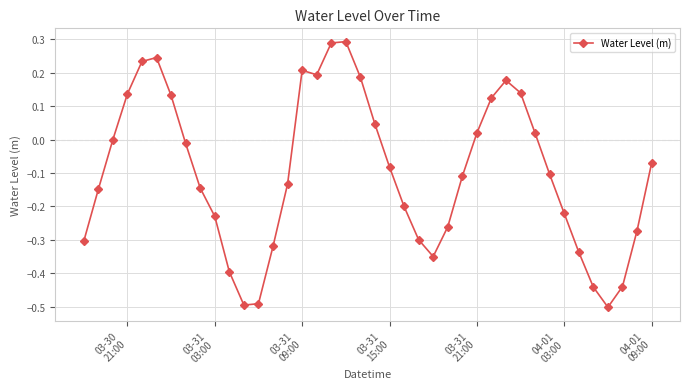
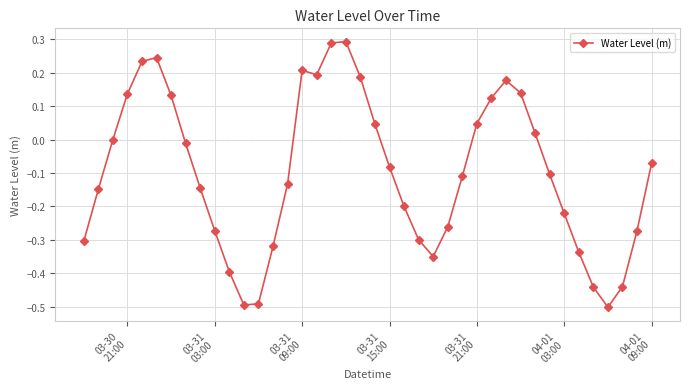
  {
    "03-30 21:00": 0.14,
-   "03-31 03:00": -0.23,
+   "03-31 03:00": -0.27,
    "03-31 09:00": 0.21,
    "03-31 15:00": -0.08,
-   "03-31 21:00": 0.02,
+   "03-31 21:00": 0.05,
    "04-01 03:00": -0.22,
    "04-01 09:00": -0.07
  }
